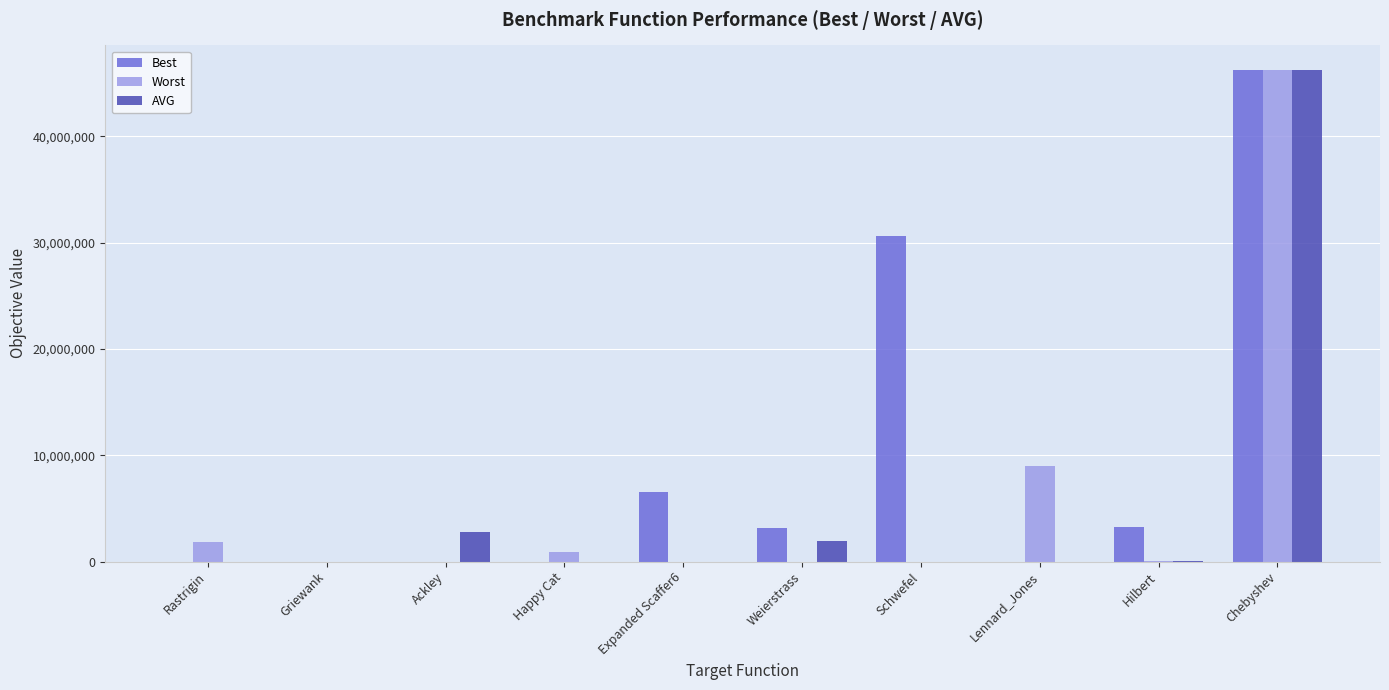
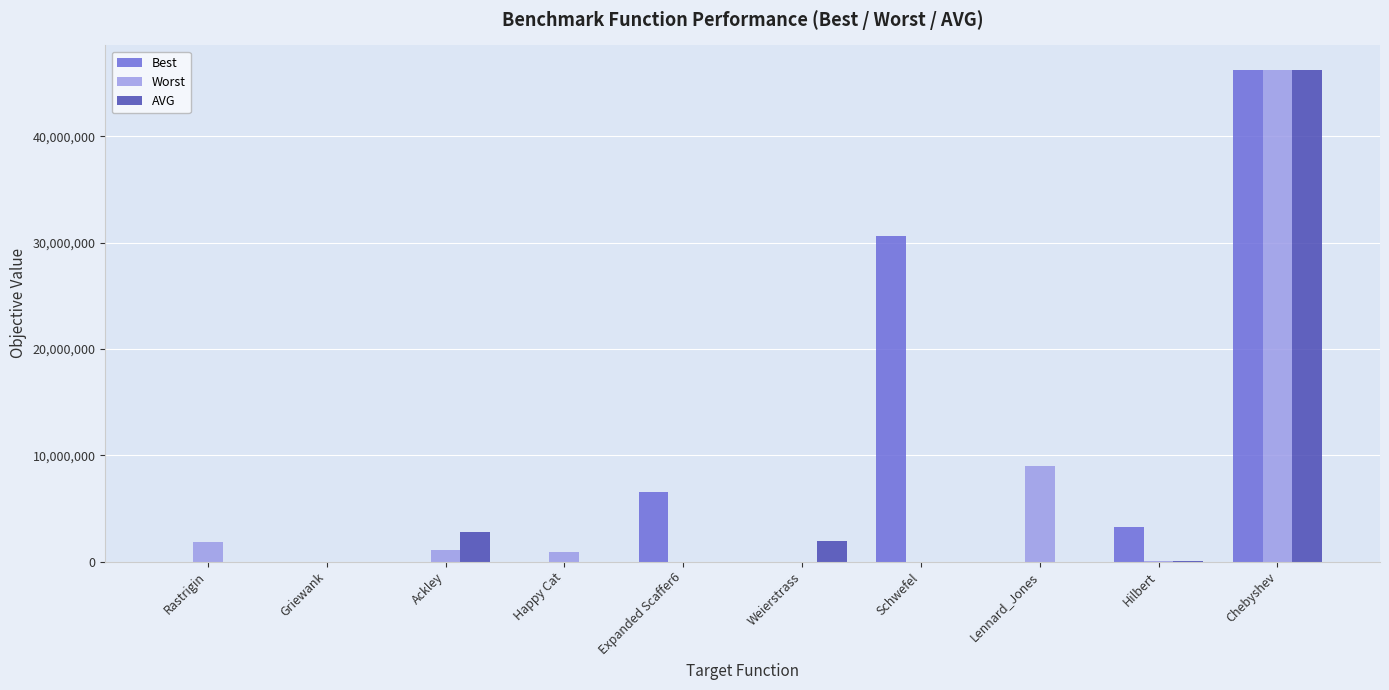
  {
    "Best": {
      "Expanded Scaffer6": "6,500,000",
-     "Weierstrass": "3,200,000",
+     "Weierstrass": "0",
      "Schwefel": "30,600,000",
      "Hilbert": "3,300,000",
      "Chebyshev": "46,200,000"
    },
    "Worst": {
      "Rastrigin": "1,900,000",
-     "Ackley": "0",
+     "Ackley": "1,100,000",
      "Happy Cat": "900,000",
      "Lennard_Jones": "9,000,000",
      "Chebyshev": "46,200,000"
    },
    "AVG": {
      "Ackley": "2,800,000",
      "Weierstrass": "2,000,000",
      "Chebyshev": "46,200,000"
    }
  }
